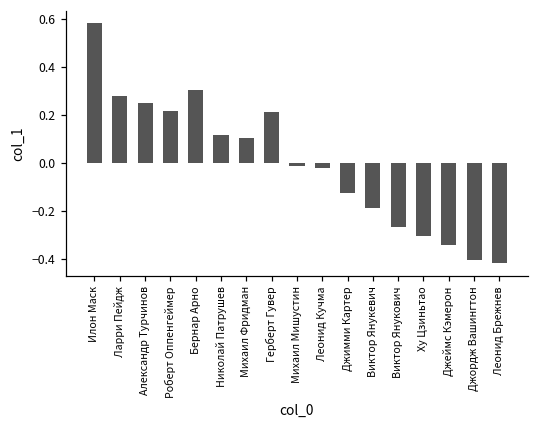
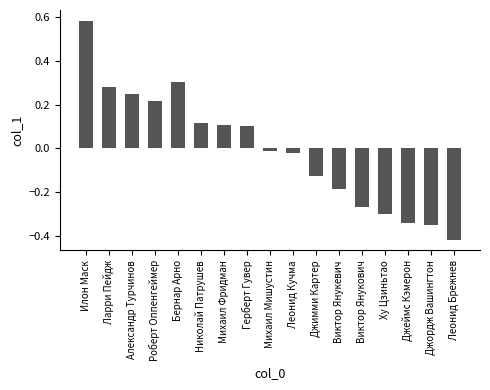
  {
    "Илон Маск": 0.58,
    "Ларри Пейдж": 0.28,
    "Александр Турчинов": 0.25,
    "Роберт Оппенгеймер": 0.22,
    "Бернар Арно": 0.30,
    "Николай Патрушев": 0.12,
    "Михаил Фридман": 0.11,
-   "Герберт Гувер": 0.21,
+   "Герберт Гувер": 0.10,
    "Леонид Кучма": -0.02,
    "Джимми Картер": -0.13,
    "Виктор Янукевич": -0.19,
    "Виктор Янукович": -0.27,
    "Ху Цзиньтао": -0.30,
    "Джеймс Кэмерон": -0.34,
-   "Джордж Вашингтон": -0.40,
+   "Джордж Вашингтон": -0.35,
    "Леонид Брежнев": -0.42
  }
